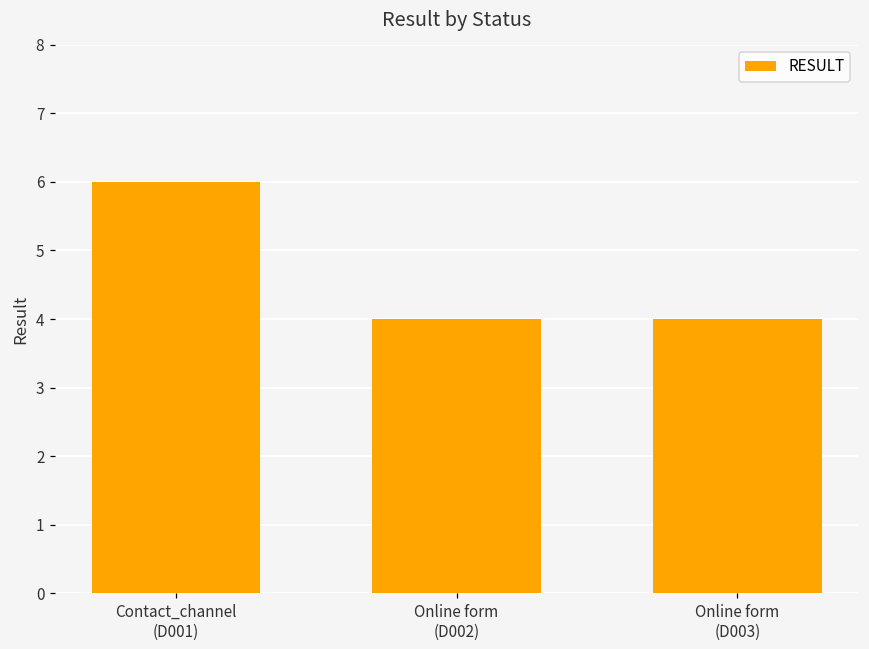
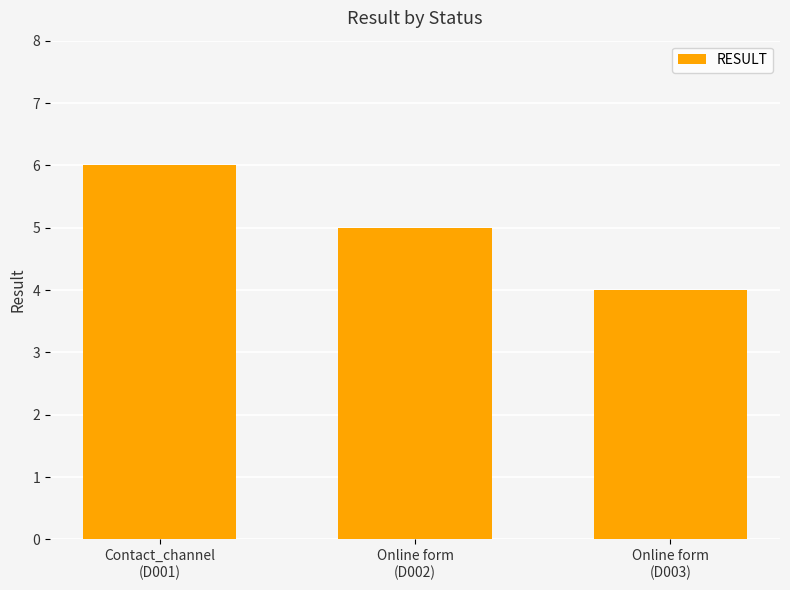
  {
    "Contact_channel (D001)": 6,
-   "Online form (D002)": 4,
+   "Online form (D002)": 5,
    "Online form (D003)": 4
  }
